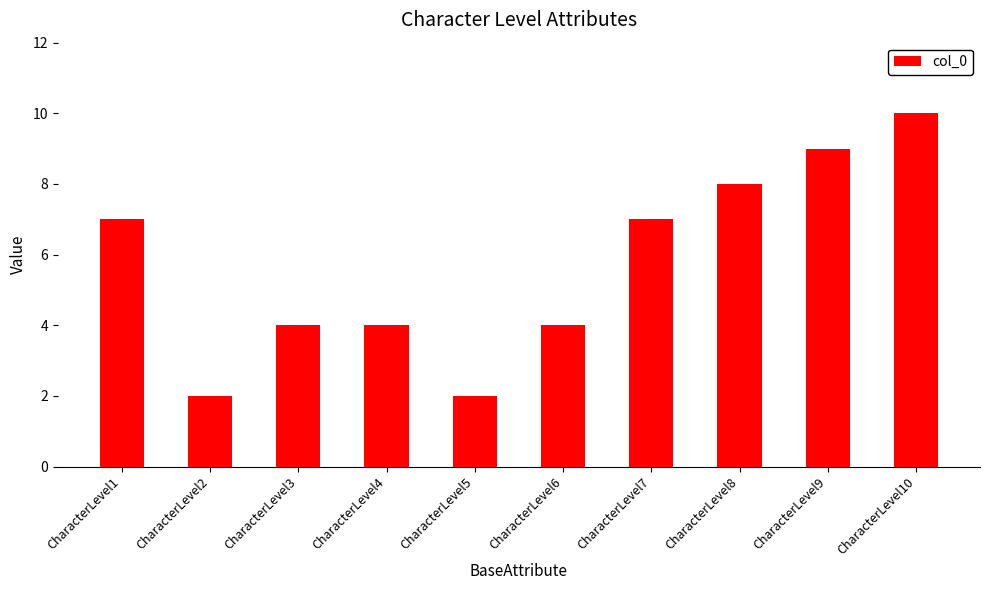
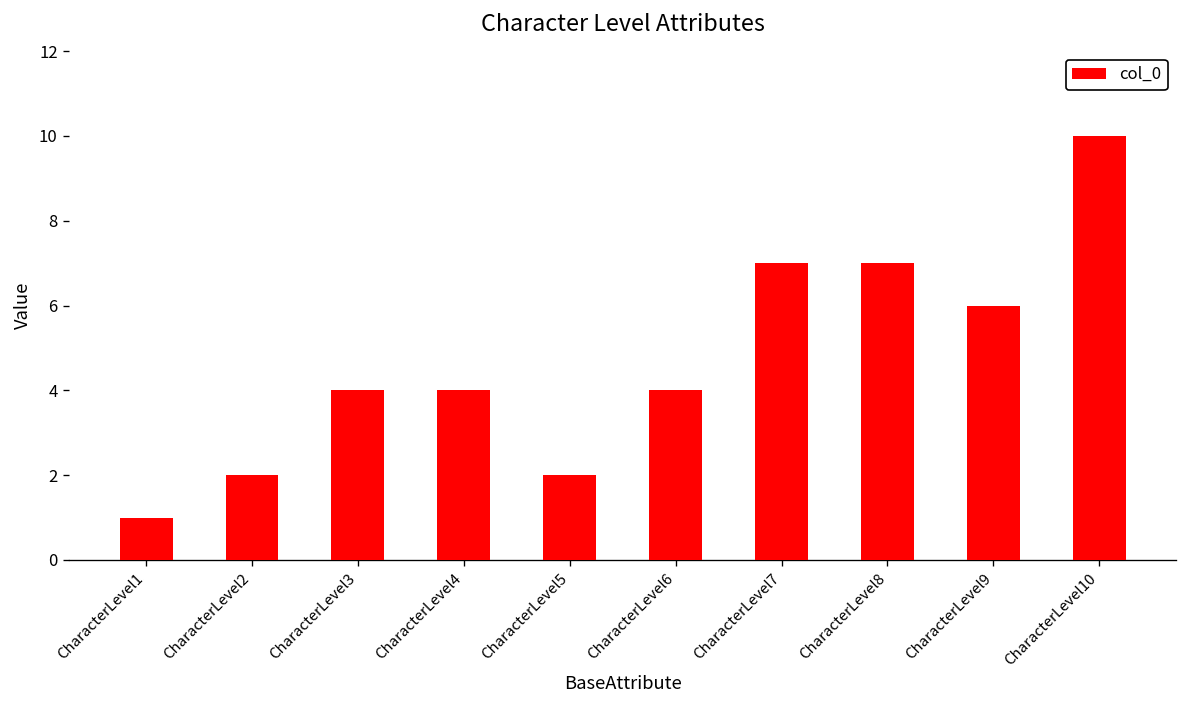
  {
-   "CharacterLevel1": 7,
+   "CharacterLevel1": 1,
    "CharacterLevel2": 2,
    "CharacterLevel3": 4,
    "CharacterLevel4": 4,
    "CharacterLevel5": 2,
    "CharacterLevel6": 4,
    "CharacterLevel7": 7,
-   "CharacterLevel8": 8,
-   "CharacterLevel9": 9,
+   "CharacterLevel8": 7,
+   "CharacterLevel9": 6,
    "CharacterLevel10": 10
  }
